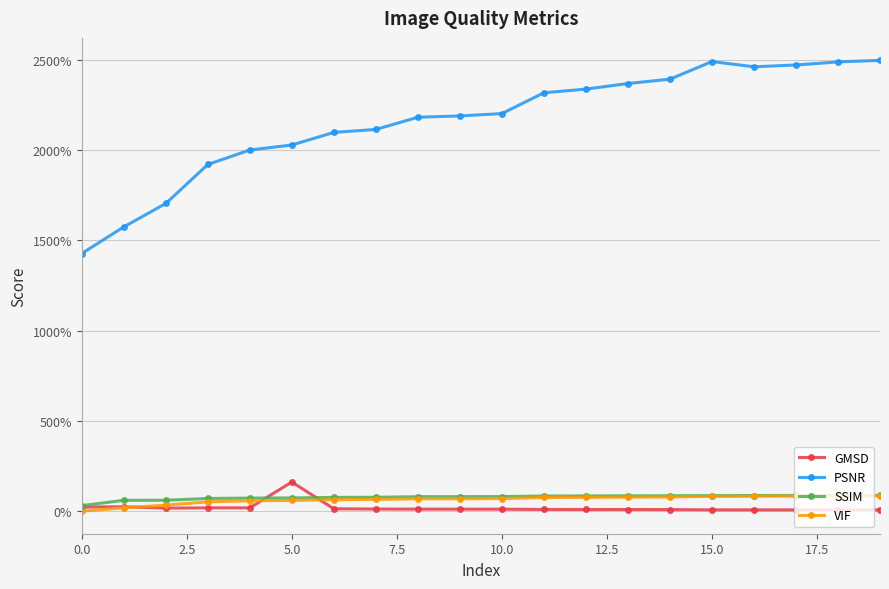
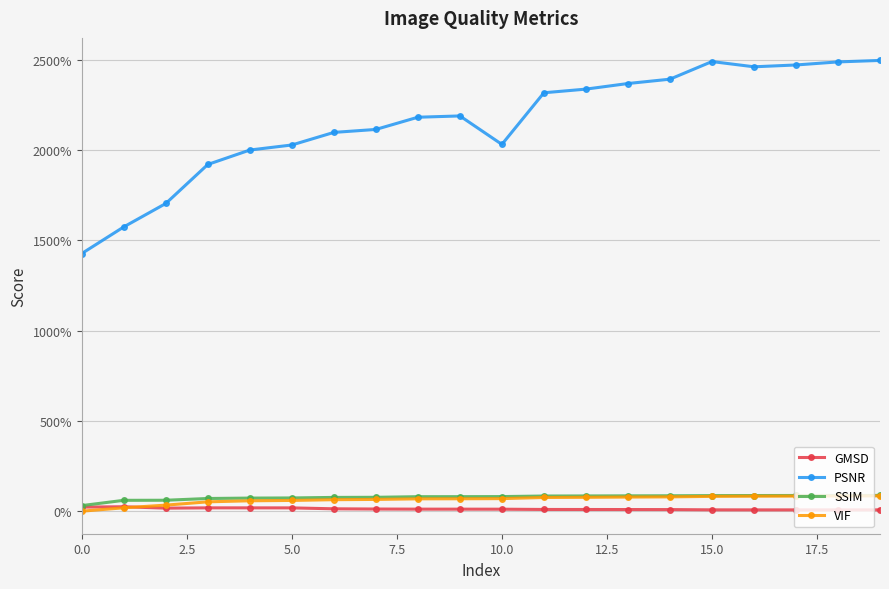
  {
    "GMSD": {
-     "5.0": "160%",
+     "5.0": "20%",
      "10.0": "10%",
      "15.0": "10%"
    },
    "PSNR": {
      "0.0": "1430%",
      "5.0": "2030%",
-     "10.0": "2200%",
+     "10.0": "2030%",
      "15.0": "2490%"
    },
    "VIF": {
      "0.0": "0%"
    }
  }
